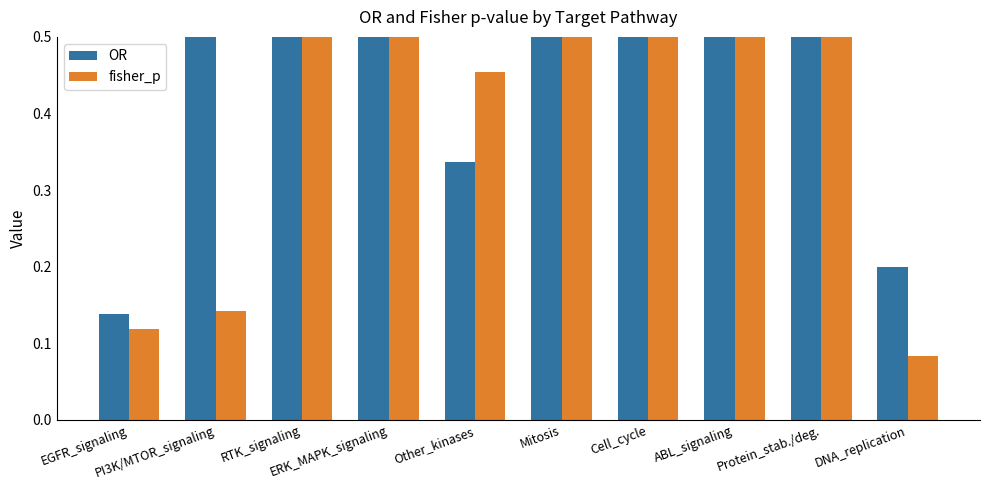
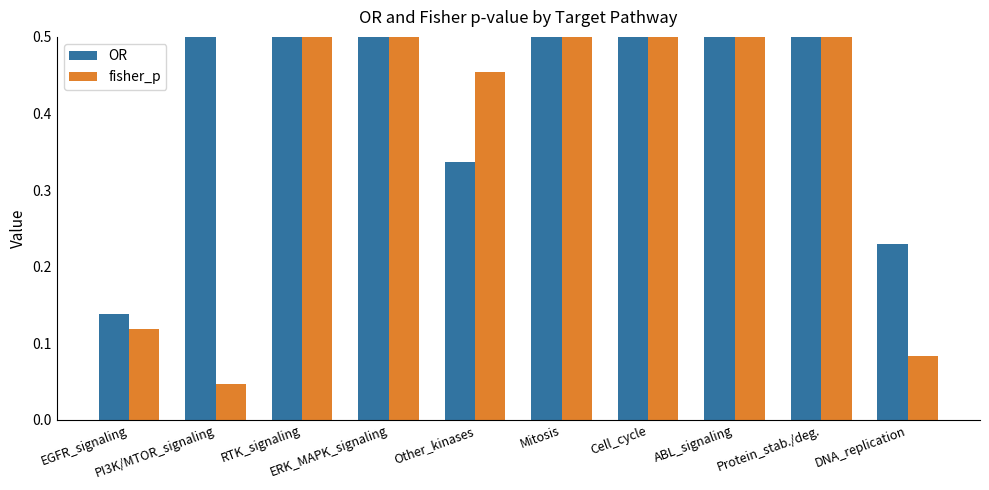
  {
    "OR": {
      "EGFR_signaling": 0.14,
      "Other_kinases": 0.34,
-     "DNA_replication": 0.20
+     "DNA_replication": 0.23
    },
    "fisher_p": {
      "EGFR_signaling": 0.12,
-     "PI3K/MTOR_signaling": 0.14,
+     "PI3K/MTOR_signaling": 0.05,
      "Other_kinases": 0.45,
      "DNA_replication": 0.08
    }
  }
